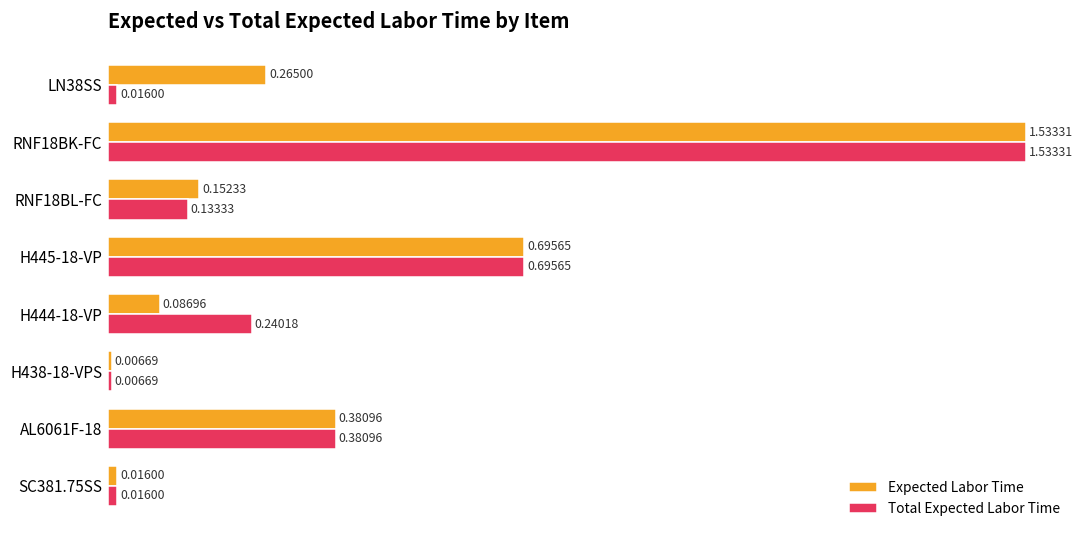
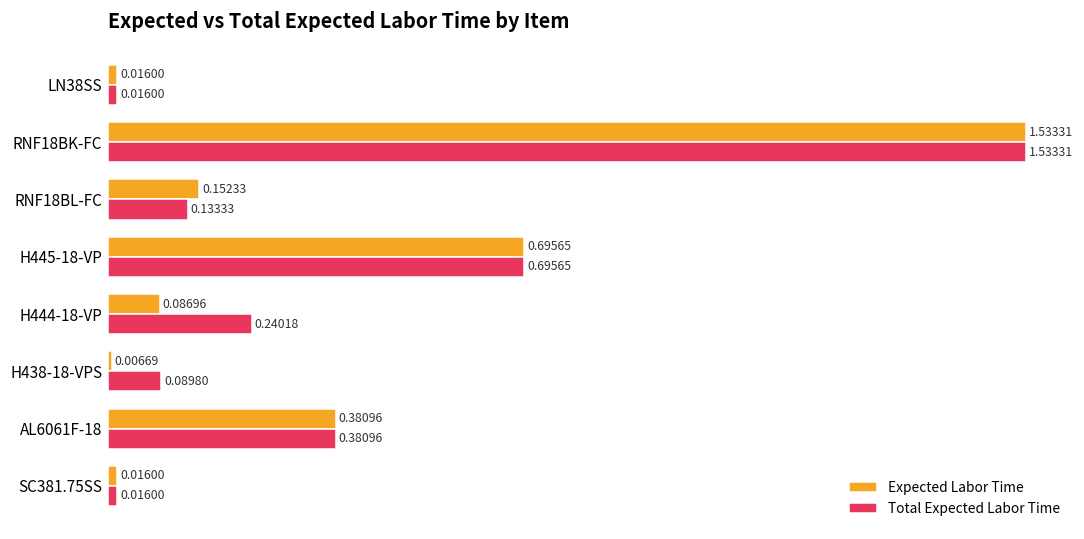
  {
    "Expected Labor Time": {
-     "LN38SS": 0.26500,
+     "LN38SS": 0.01600,
      "RNF18BK-FC": 1.53331,
      "RNF18BL-FC": 0.15233,
      "H445-18-VP": 0.69565,
      "H444-18-VP": 0.08696,
      "H438-18-VPS": 0.00669,
      "AL6061F-18": 0.38096,
      "SC381.75SS": 0.01600
    },
    "Total Expected Labor Time": {
      "LN38SS": 0.01600,
      "RNF18BK-FC": 1.53331,
      "RNF18BL-FC": 0.13333,
      "H445-18-VP": 0.69565,
      "H444-18-VP": 0.24018,
-     "H438-18-VPS": 0.00669,
+     "H438-18-VPS": 0.08980,
      "AL6061F-18": 0.38096,
      "SC381.75SS": 0.01600
    }
  }
